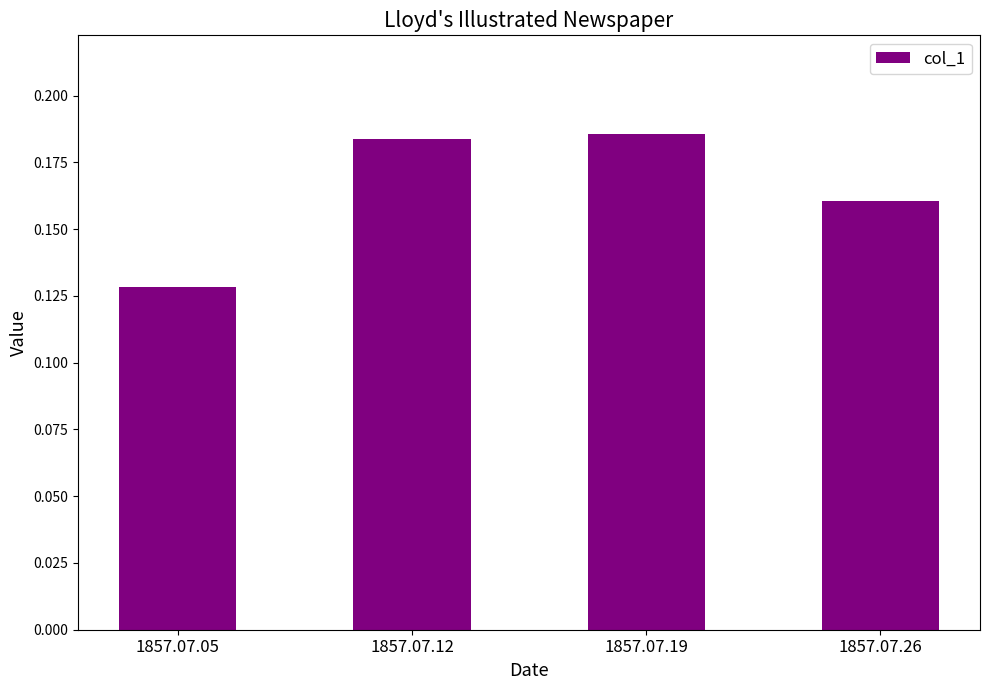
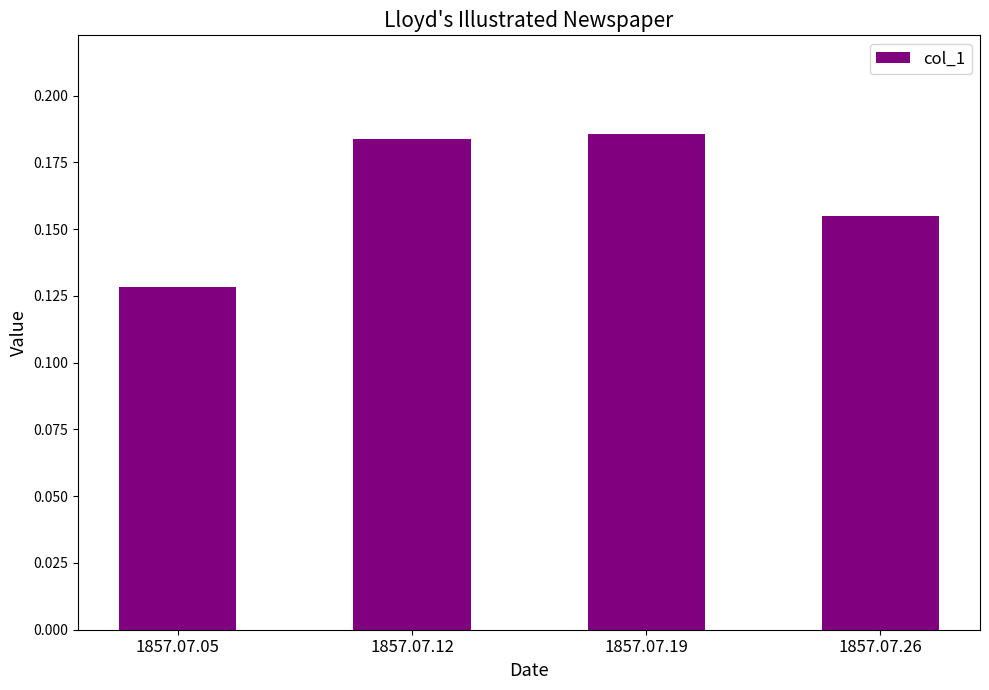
  {
    "1857.07.05": 0.128,
    "1857.07.12": 0.184,
    "1857.07.19": 0.185,
-   "1857.07.26": 0.160
+   "1857.07.26": 0.155
  }
